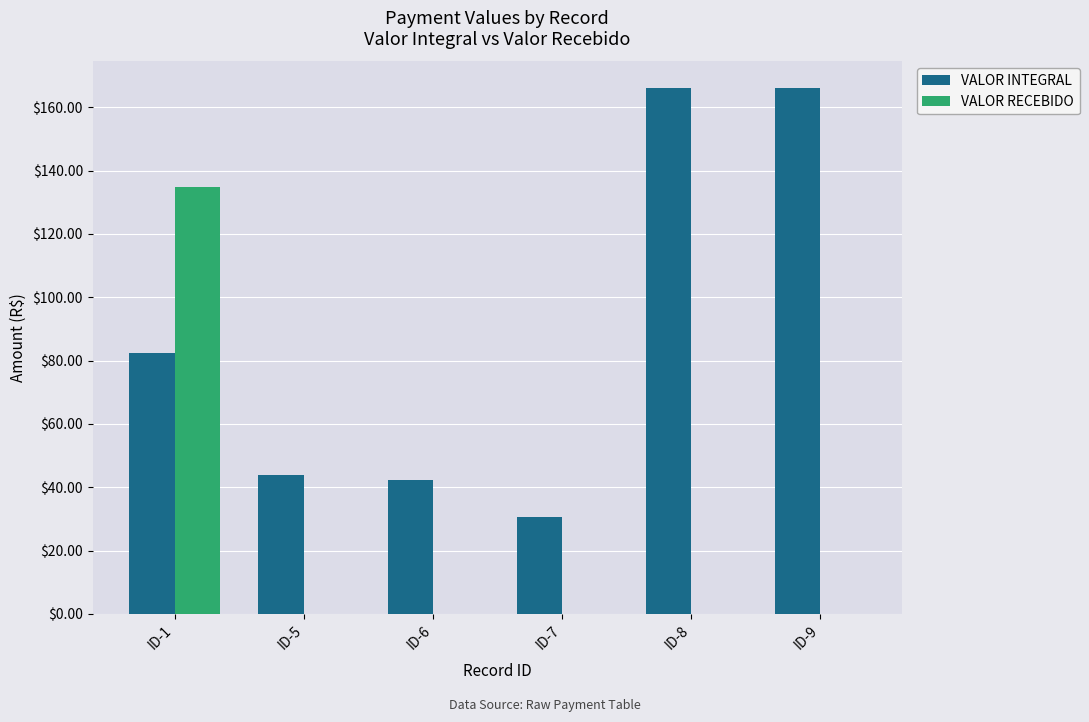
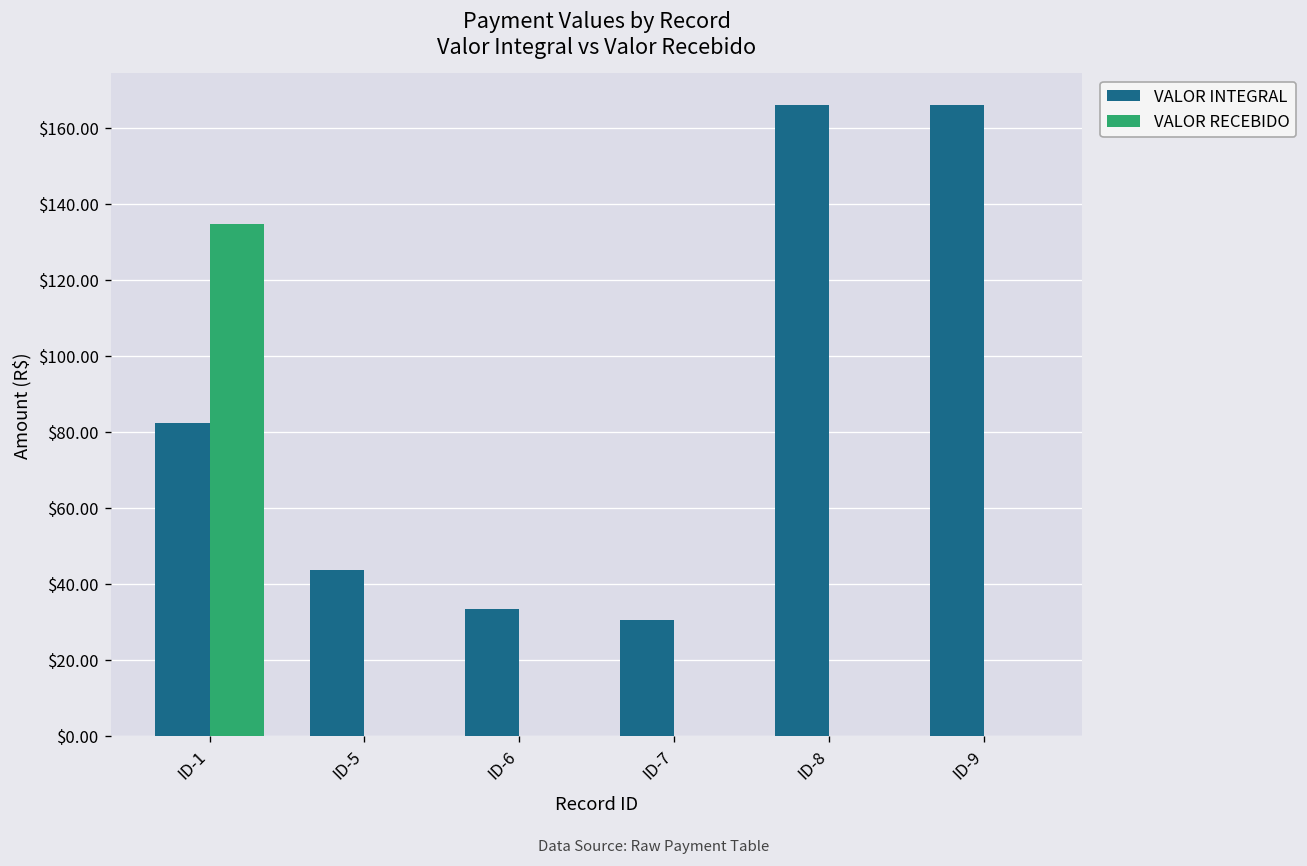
  {
    "VALOR INTEGRAL": {
      "ID-1": "$82",
      "ID-5": "$44",
-     "ID-6": "$42",
+     "ID-6": "$34",
      "ID-7": "$31",
      "ID-8": "$166",
      "ID-9": "$166"
    },
    "VALOR RECEBIDO": {
      "ID-1": "$135",
      "ID-5": "$0",
      "ID-6": "$0",
      "ID-7": "$0",
      "ID-8": "$0",
      "ID-9": "$0"
    }
  }
